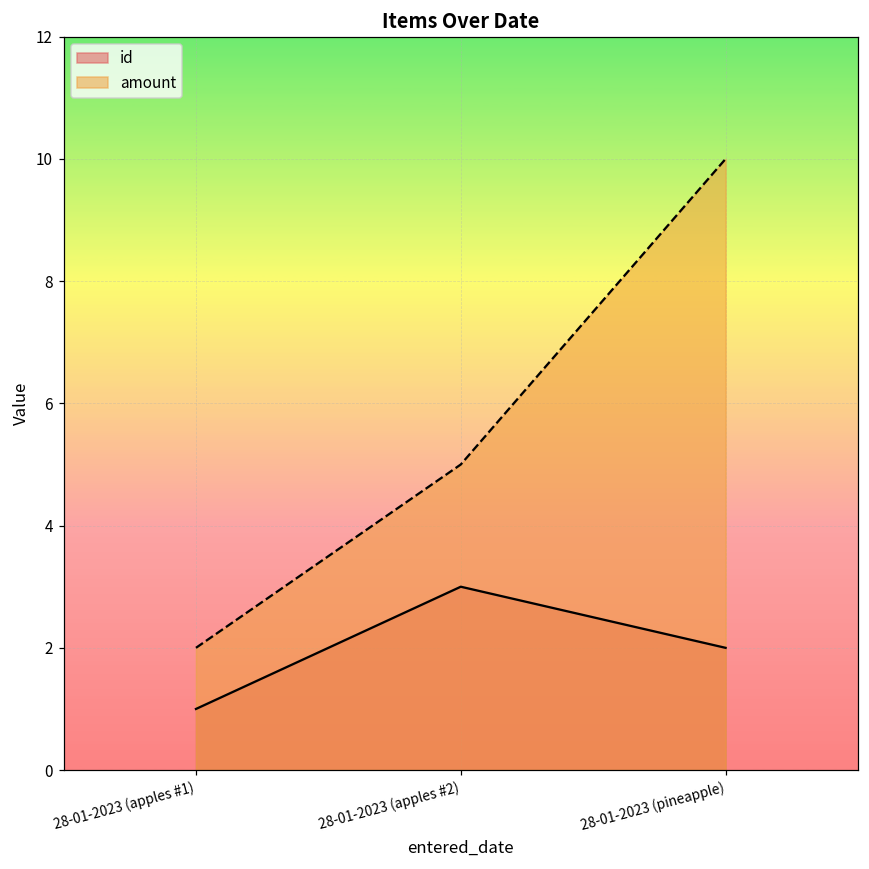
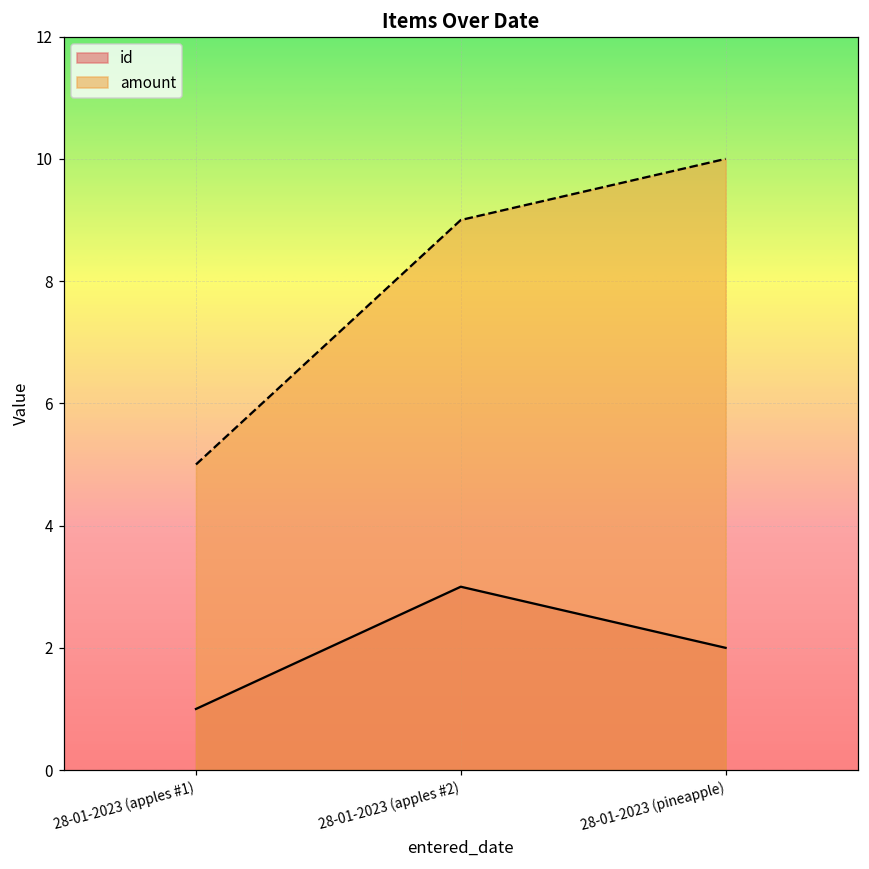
  {
    "id": {
      "28-01-2023 (apples #1)": 1,
      "28-01-2023 (apples #2)": 3,
      "28-01-2023 (pineapple)": 2
    },
    "amount": {
-     "28-01-2023 (apples #1)": 2,
-     "28-01-2023 (apples #2)": 5,
+     "28-01-2023 (apples #1)": 5,
+     "28-01-2023 (apples #2)": 9,
      "28-01-2023 (pineapple)": 10
    }
  }
